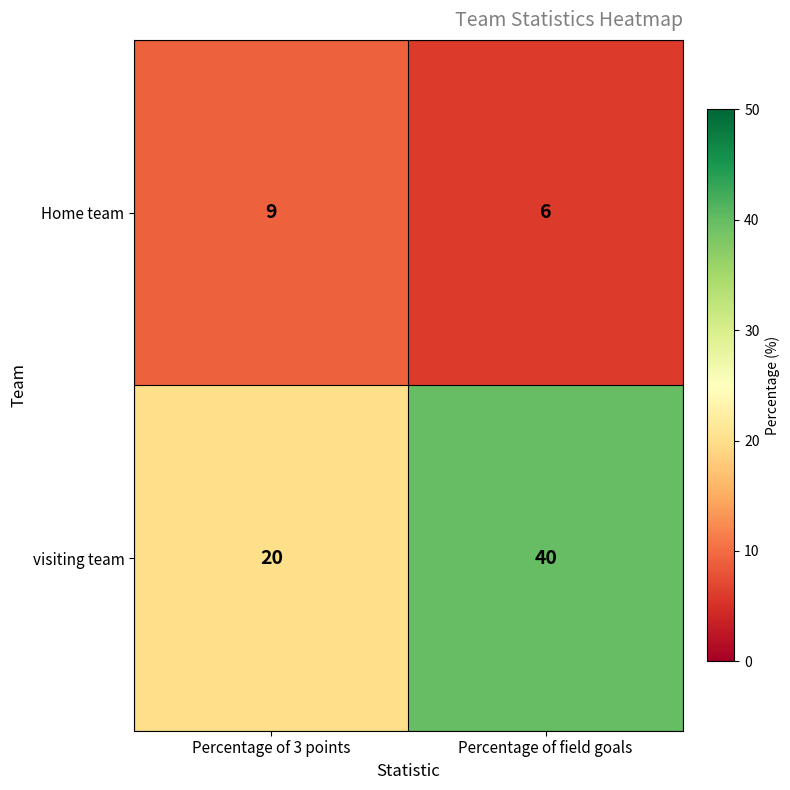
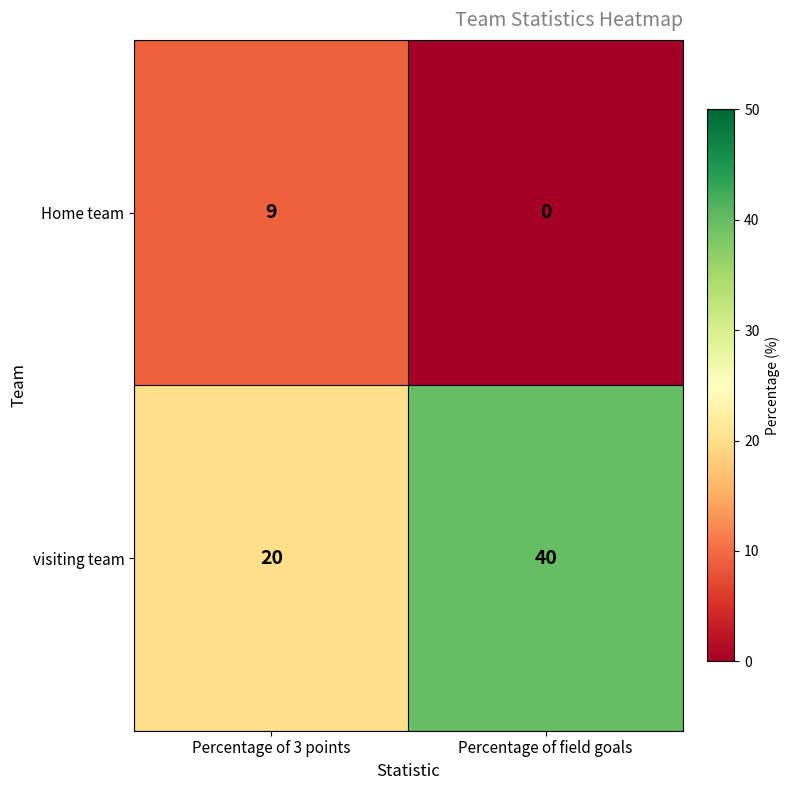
  {
    "Home team": {
      "Percentage of 3 points": 9,
-     "Percentage of field goals": 6
+     "Percentage of field goals": 0
    },
    "visiting team": {
      "Percentage of 3 points": 20,
      "Percentage of field goals": 40
    }
  }
